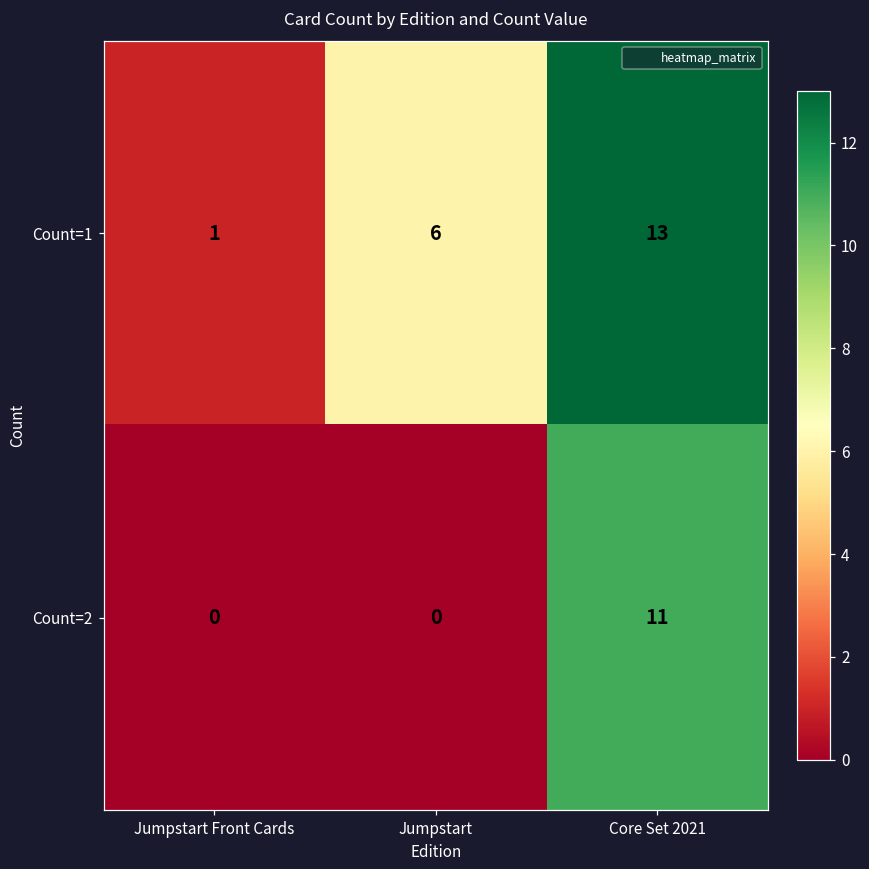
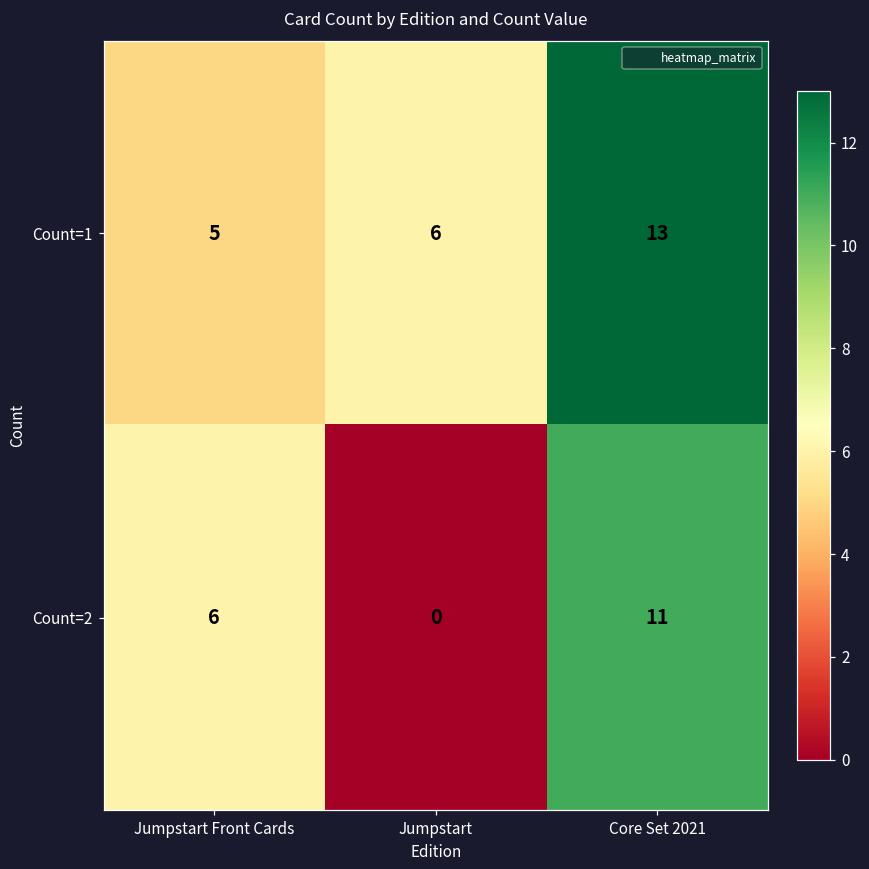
  {
    "Count=1": {
-     "Jumpstart Front Cards": 1,
+     "Jumpstart Front Cards": 5,
      "Jumpstart": 6,
      "Core Set 2021": 13
    },
    "Count=2": {
-     "Jumpstart Front Cards": 0,
+     "Jumpstart Front Cards": 6,
      "Jumpstart": 0,
      "Core Set 2021": 11
    }
  }
